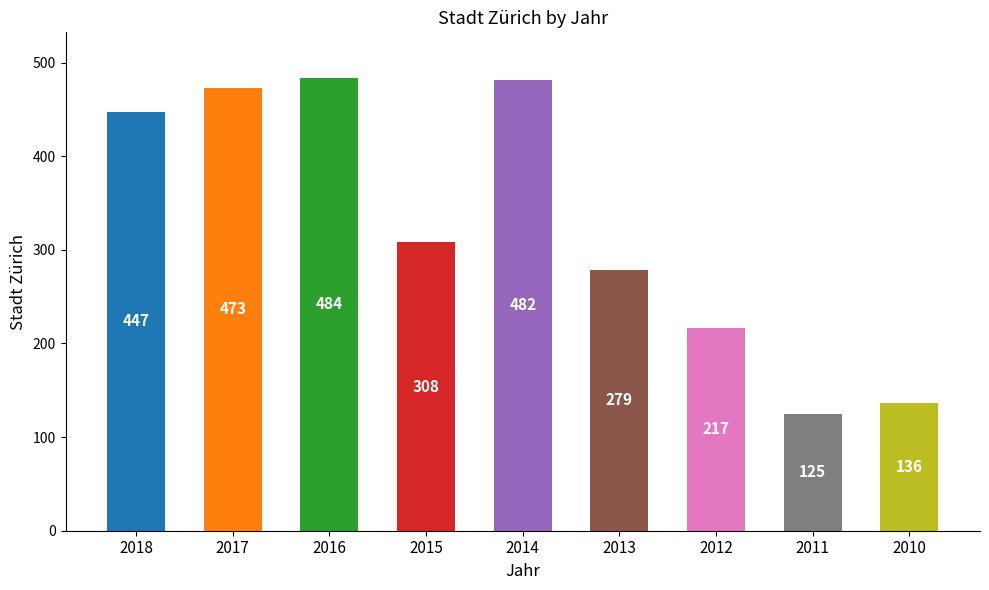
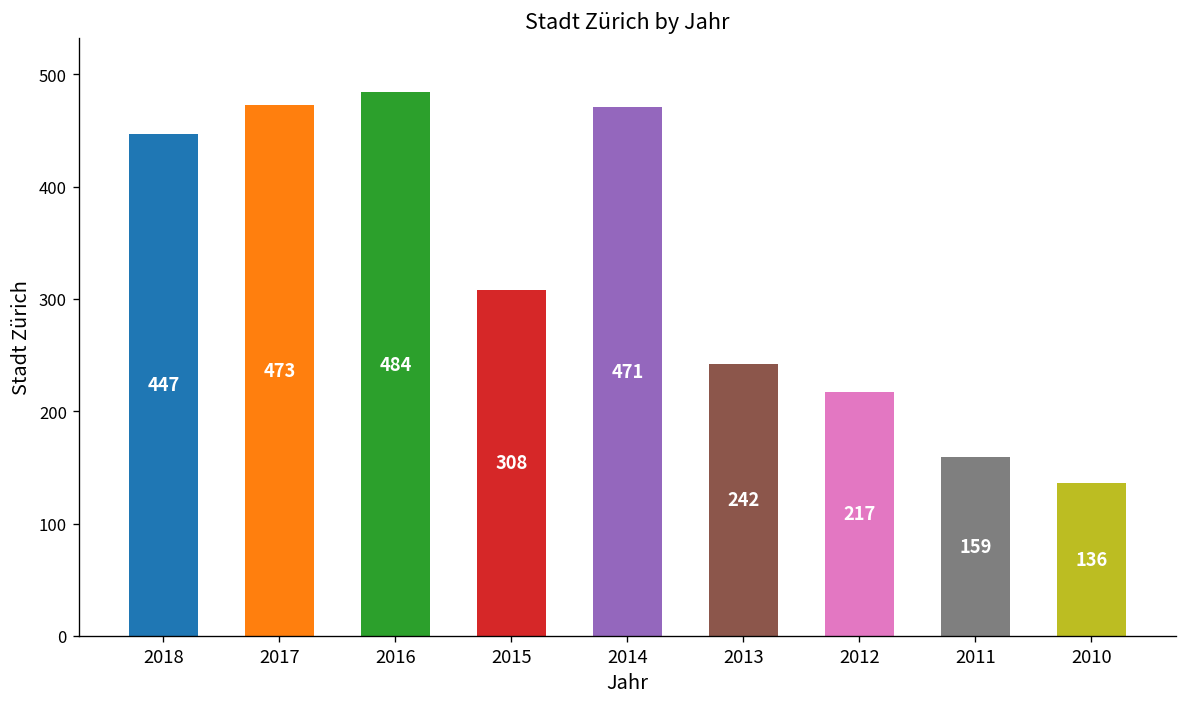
  {
    "2018": 447,
    "2017": 473,
    "2016": 484,
    "2015": 308,
-   "2014": 482,
-   "2013": 279,
+   "2014": 471,
+   "2013": 242,
    "2012": 217,
-   "2011": 125,
+   "2011": 159,
    "2010": 136
  }
